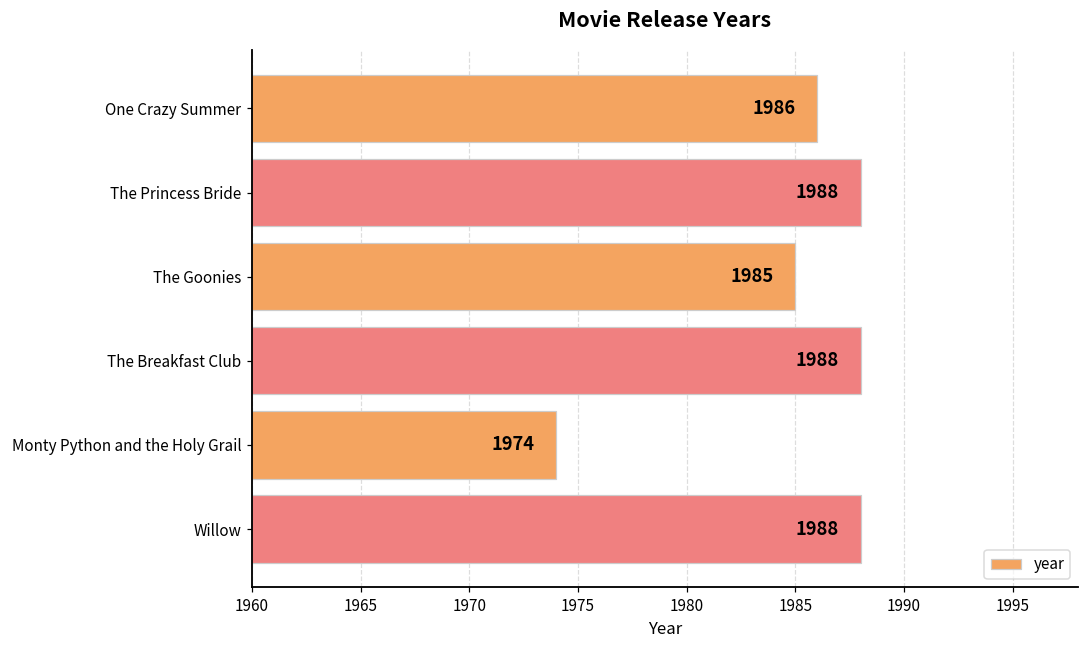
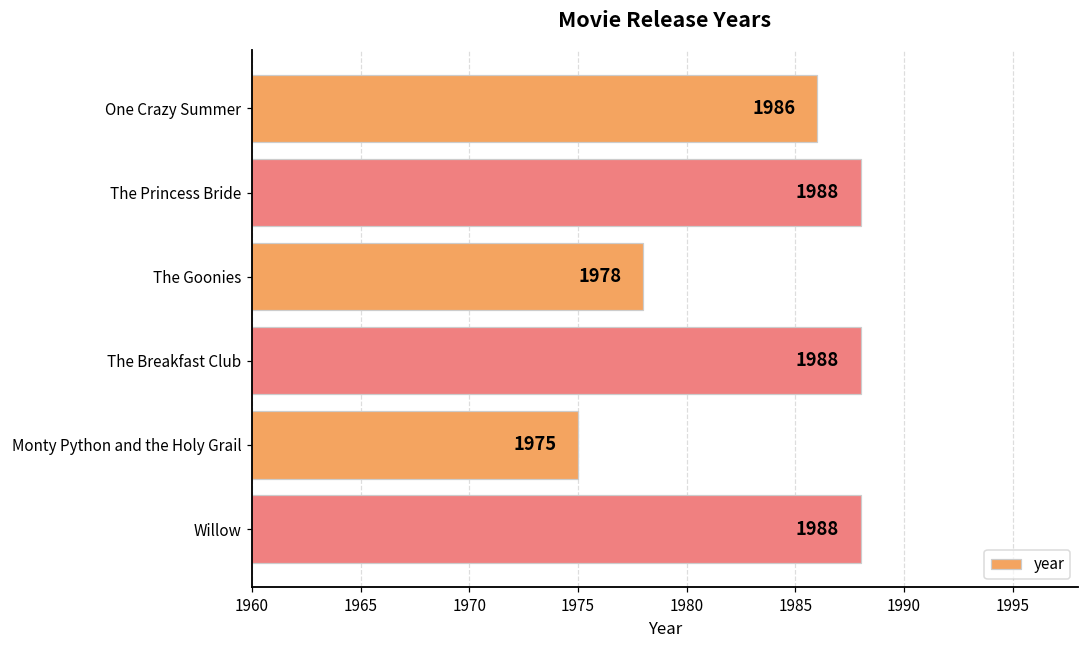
  {
    "One Crazy Summer": 1986,
    "The Princess Bride": 1988,
-   "The Goonies": 1985,
+   "The Goonies": 1978,
    "The Breakfast Club": 1988,
-   "Monty Python and the Holy Grail": 1974,
+   "Monty Python and the Holy Grail": 1975,
    "Willow": 1988
  }
